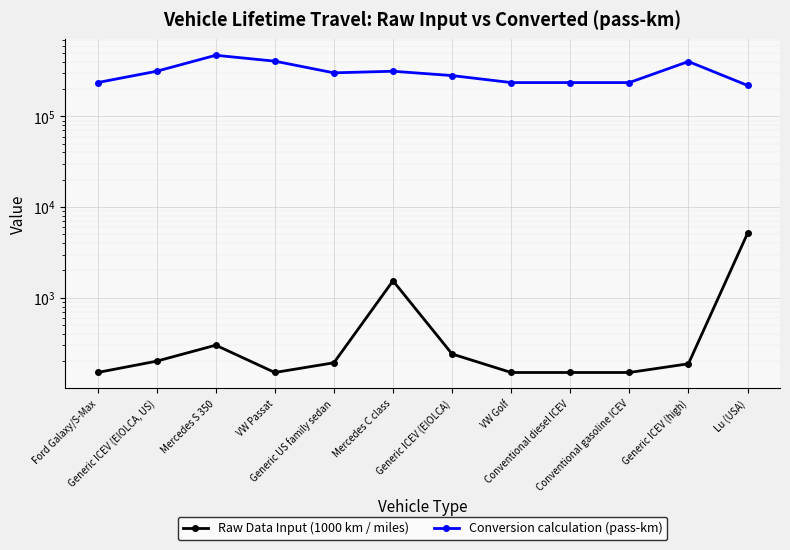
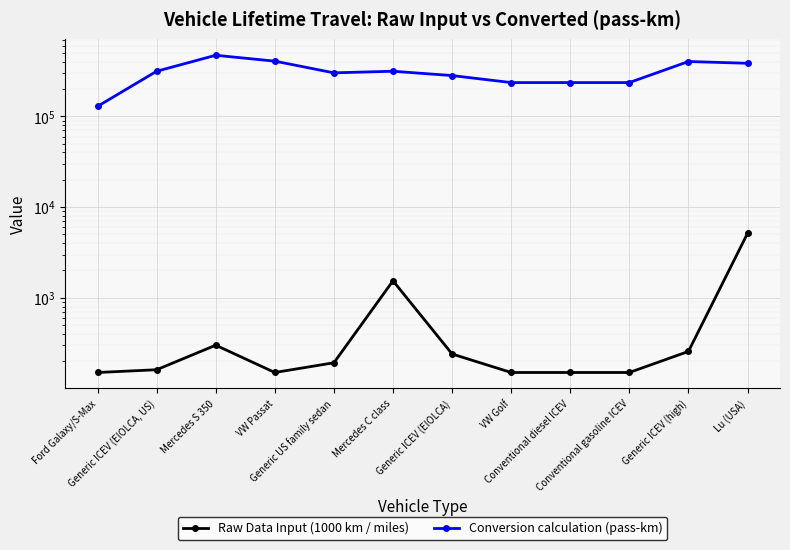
  {
    "Raw Data Input (1000 km / miles)": {
      "Ford Galaxy/S-Max": 150,
-     "Generic ICEV (EIOLCA, US)": 200,
+     "Generic ICEV (EIOLCA, US)": 160,
      "Mercedes S 350": 300,
      "VW Passat": 150,
      "Generic US family sedan": 190,
      "Mercedes C class": 1500,
      "Generic ICEV (EIOLCA)": 240,
      "VW Golf": 150,
      "Conventional diesel ICEV": 150,
      "Conventional gasoline ICEV": 150,
-     "Generic ICEV (high)": 190,
+     "Generic ICEV (high)": 260,
      "Lu (USA)": 5000
    },
    "Conversion calculation (pass-km)": {
-     "Ford Galaxy/S-Max": 240000,
+     "Ford Galaxy/S-Max": 130000,
      "Generic ICEV (EIOLCA, US)": 310000,
      "Mercedes S 350": 500000,
      "VW Passat": 400000,
      "Generic US family sedan": 300000,
      "Mercedes C class": 310000,
      "Generic ICEV (EIOLCA)": 280000,
      "VW Golf": 240000,
      "Conventional diesel ICEV": 240000,
      "Conventional gasoline ICEV": 240000,
      "Generic ICEV (high)": 400000,
-     "Lu (USA)": 220000
+     "Lu (USA)": 390000
    }
  }
